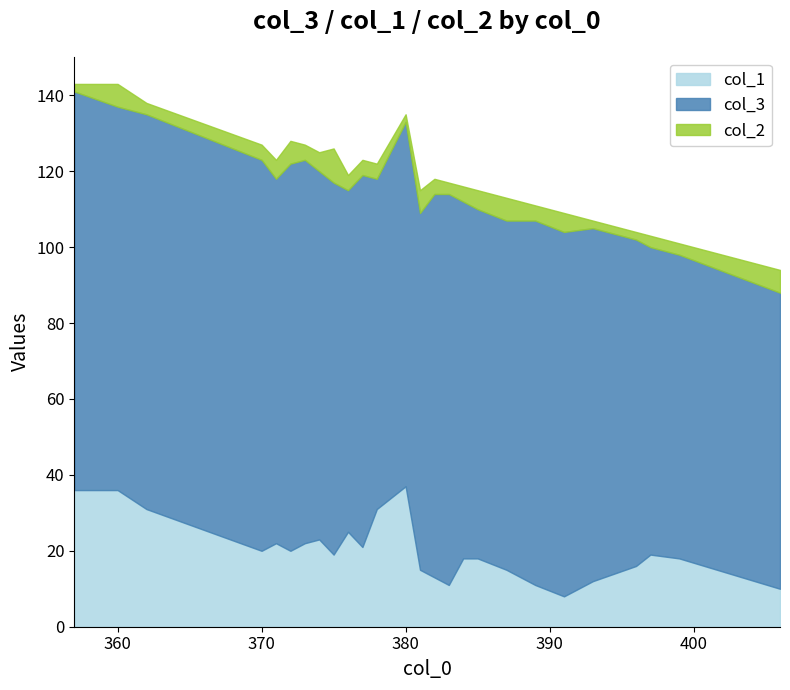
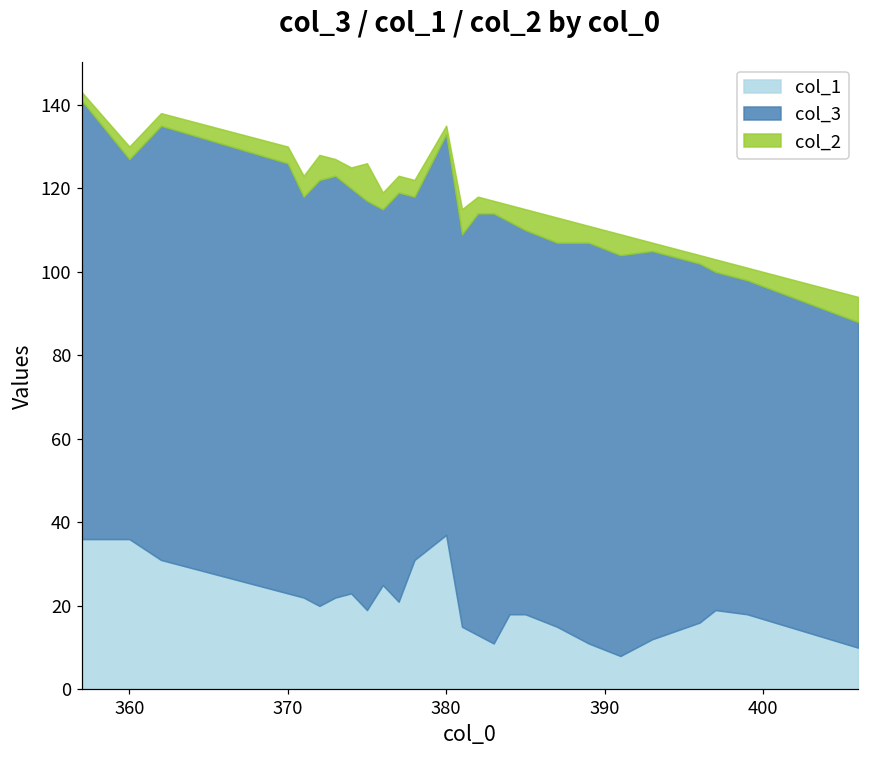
  {
    "col_1": {
      "360": 36,
-     "370": 20,
+     "370": 23,
      "380": 37
    },
    "col_3": {
-     "360": 101,
+     "360": 91,
      "370": 103,
      "380": 96
    },
    "col_2": {
-     "360": 6,
+     "360": 3,
      "370": 4,
      "380": 2
    }
  }
